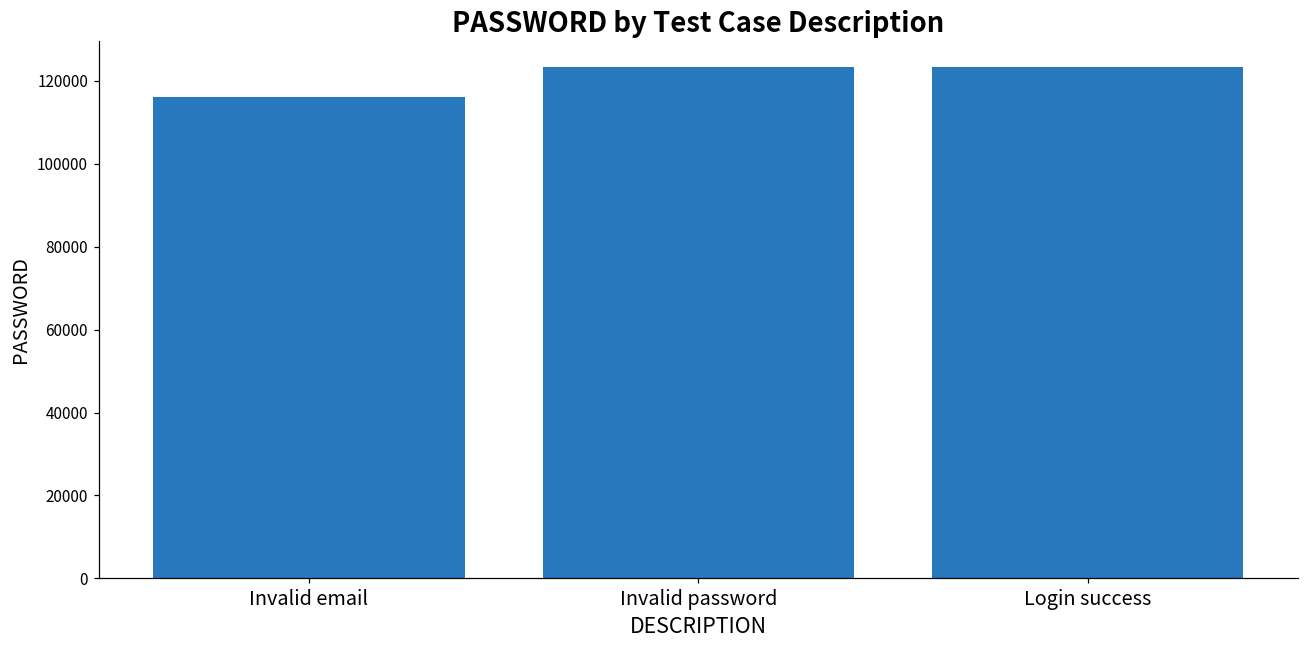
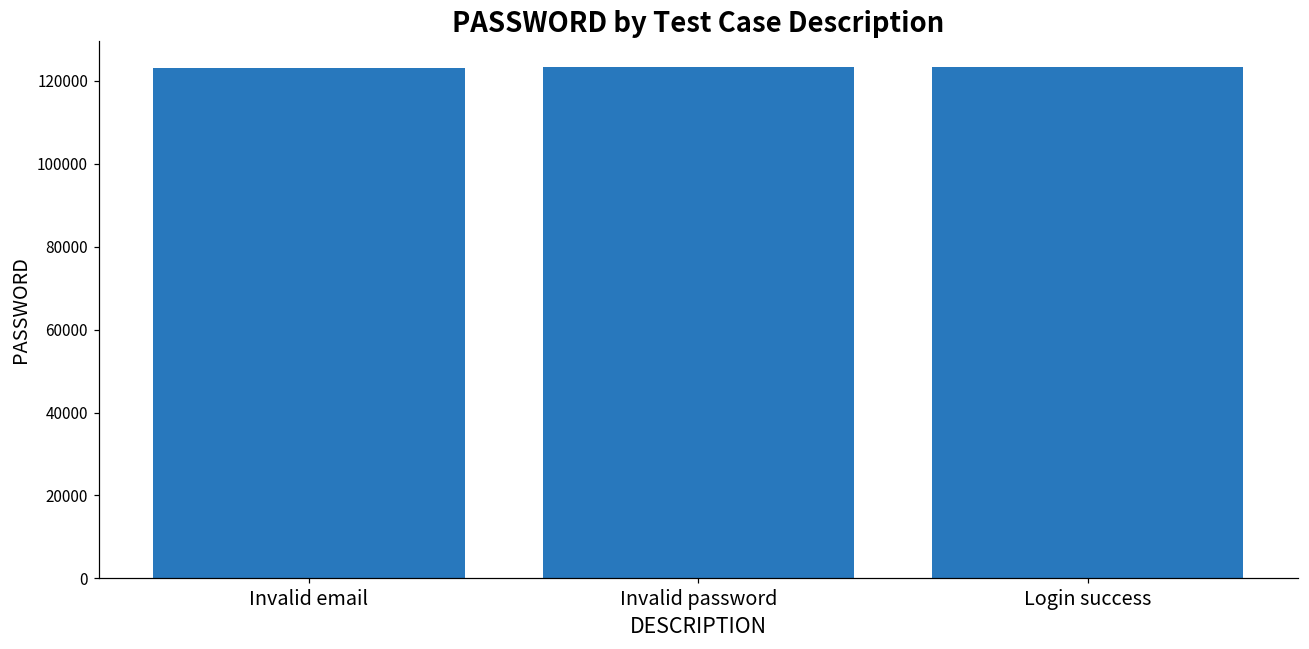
  {
-   "Invalid email": 116000,
+   "Invalid email": 123000,
    "Invalid password": 123000,
    "Login success": 123000
  }
